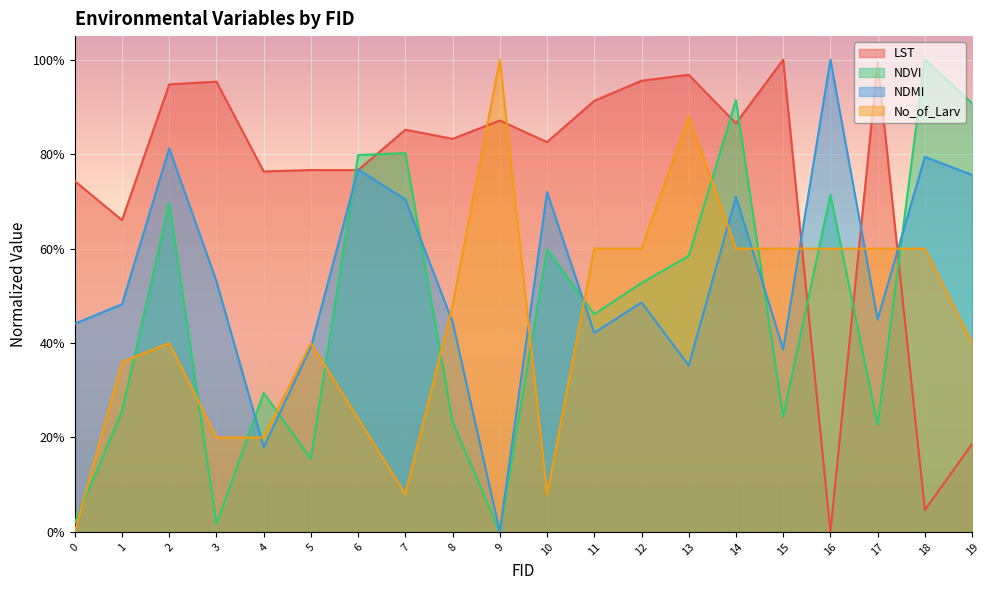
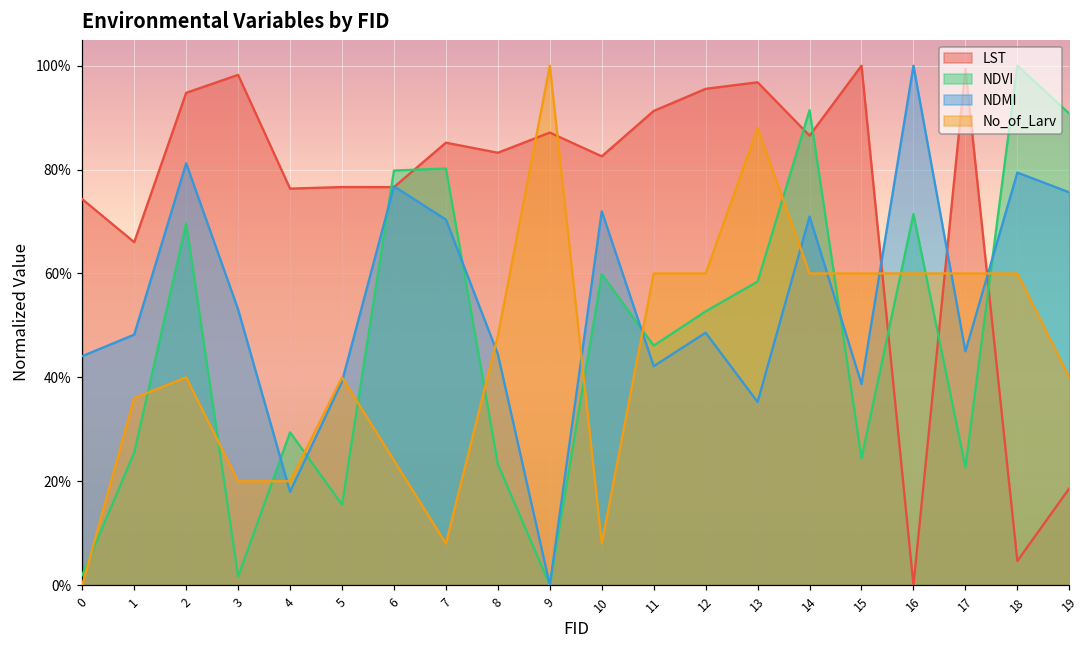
  {
    "LST": {
      "0": "74%",
      "1": "66%",
      "2": "95%",
-     "3": "95%",
+     "3": "98%",
      "4": "76%",
      "5": "77%",
      "7": "85%",
      "8": "83%",
      "9": "87%",
      "10": "83%",
      "11": "91%",
      "12": "96%",
      "13": "97%",
      "14": "87%",
      "15": "100%",
      "16": "0%",
      "18": "5%",
      "19": "19%"
    },
    "NDVI": {
      "0": "2%",
      "1": "26%",
      "2": "70%",
      "3": "2%",
      "4": "29%",
      "5": "15%",
      "6": "80%",
      "7": "80%",
      "8": "23%",
      "10": "60%",
      "11": "46%",
      "12": "53%",
      "13": "58%",
      "14": "91%",
      "15": "24%",
      "16": "71%",
      "17": "23%",
      "19": "91%"
    },
    "NDMI": {
      "0": "44%",
      "1": "48%",
      "2": "81%",
      "3": "53%",
      "4": "18%",
      "5": "39%",
      "7": "70%",
      "8": "44%",
      "10": "72%",
      "11": "42%",
      "12": "49%",
      "13": "35%",
      "14": "71%",
      "15": "39%",
      "16": "100%",
      "17": "45%",
      "18": "79%",
      "19": "76%"
    },
    "No_of_Larv": {
      "0": "0%",
      "1": "36%",
      "2": "40%",
      "3": "20%",
      "4": "20%",
      "5": "40%",
      "6": "24%",
      "7": "8%",
      "8": "48%",
      "9": "100%",
      "10": "8%",
      "11": "60%",
      "12": "60%",
      "13": "88%",
      "14": "60%",
      "15": "60%",
      "16": "60%",
      "17": "60%",
      "18": "60%",
      "19": "40%"
    }
  }
